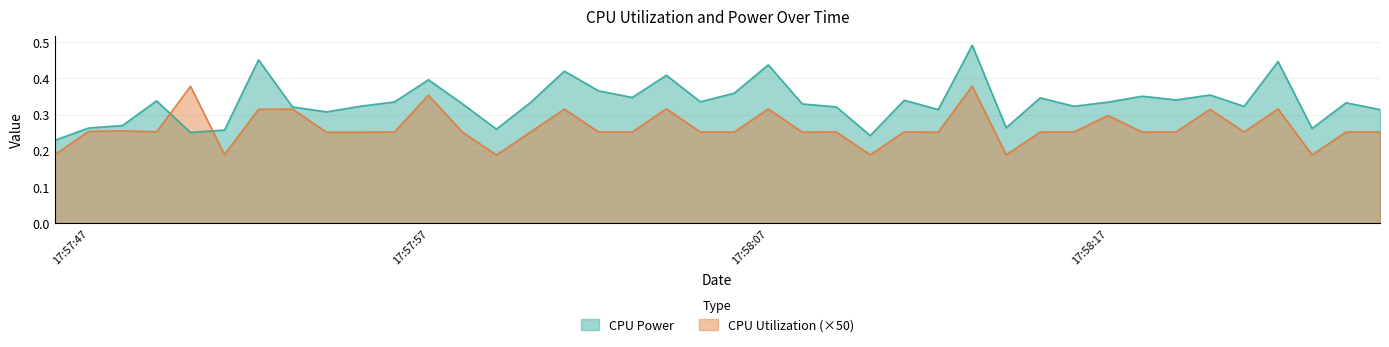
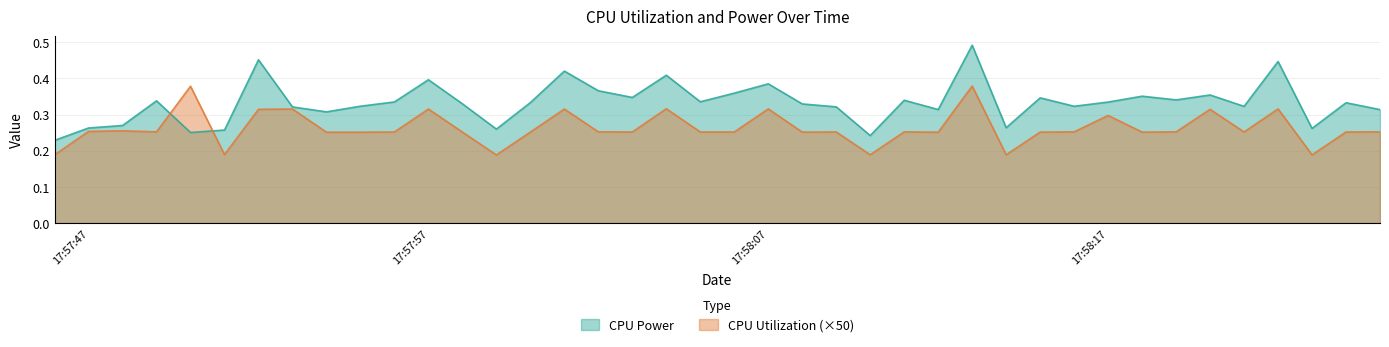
  {
    "CPU Power": {
      "17:57:47": 0.26,
      "17:57:57": 0.40,
-     "17:58:07": 0.44,
+     "17:58:07": 0.38,
      "17:58:17": 0.33
    },
    "CPU Utilization (×50)": {
      "17:57:47": 0.25,
-     "17:57:57": 0.35,
+     "17:57:57": 0.32,
      "17:58:07": 0.32,
      "17:58:17": 0.30
    }
  }
